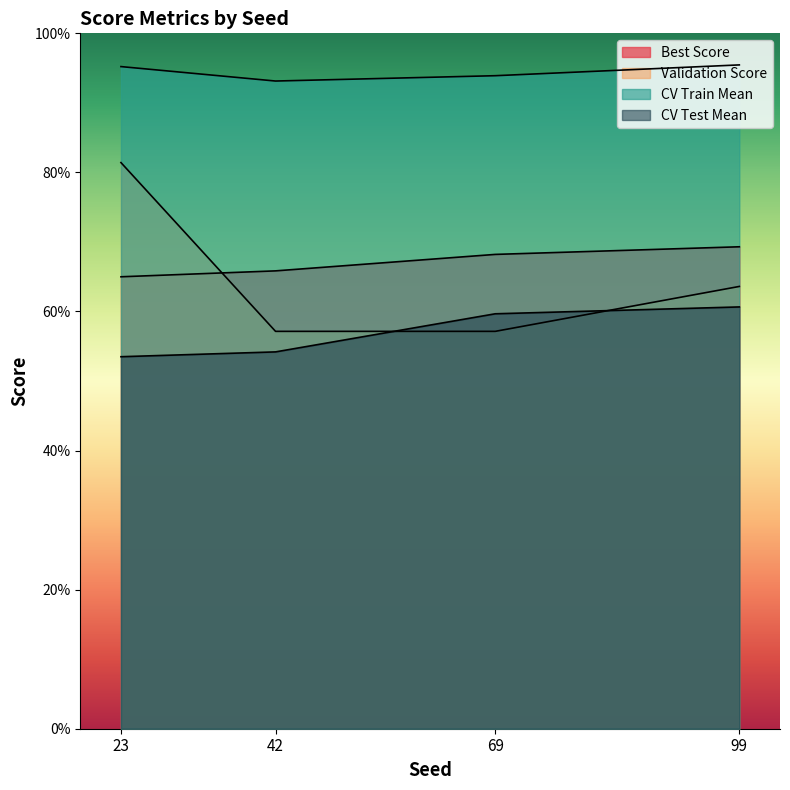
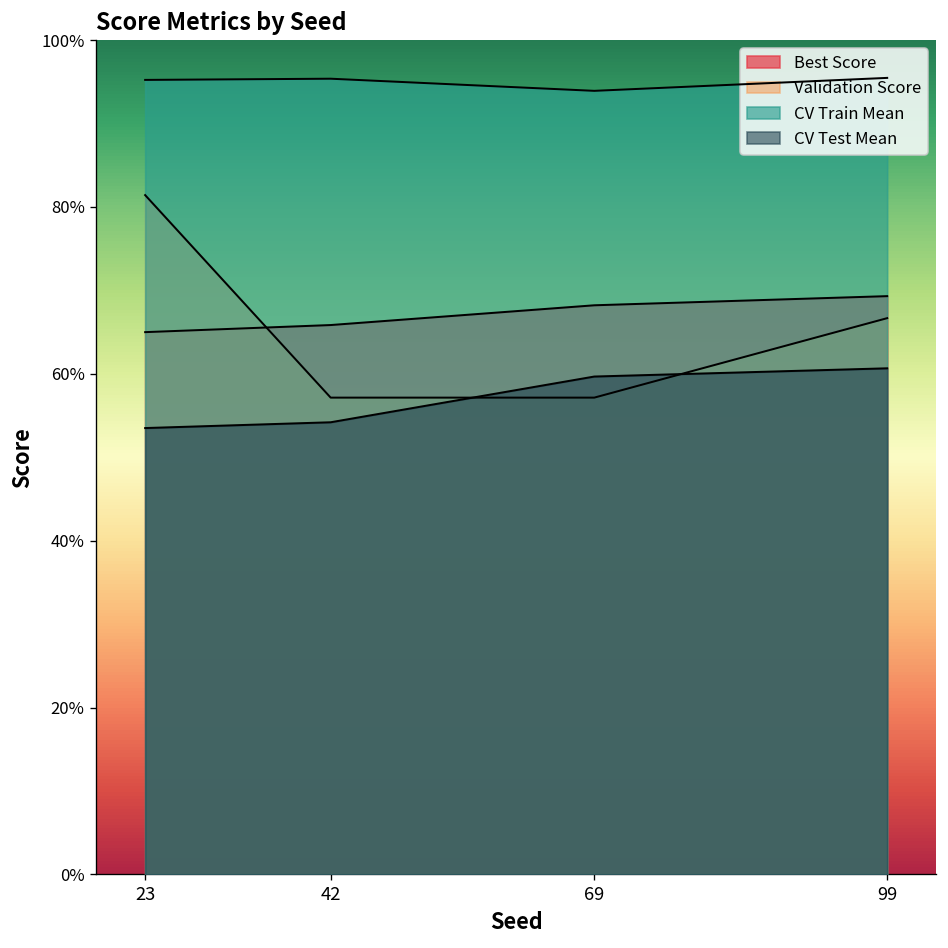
  {
    "Best Score": {
      "23": "65%",
      "42": "66%",
      "69": "68%",
      "99": "69%"
    },
    "Validation Score": {
      "23": "81%",
      "42": "57%",
      "69": "57%",
-     "99": "64%"
+     "99": "67%"
    },
    "CV Train Mean": {
      "23": "95%",
-     "42": "93%",
+     "42": "95%",
      "69": "94%"
    },
    "CV Test Mean": {
      "23": "53%",
      "42": "54%",
      "69": "60%",
      "99": "61%"
    }
  }
